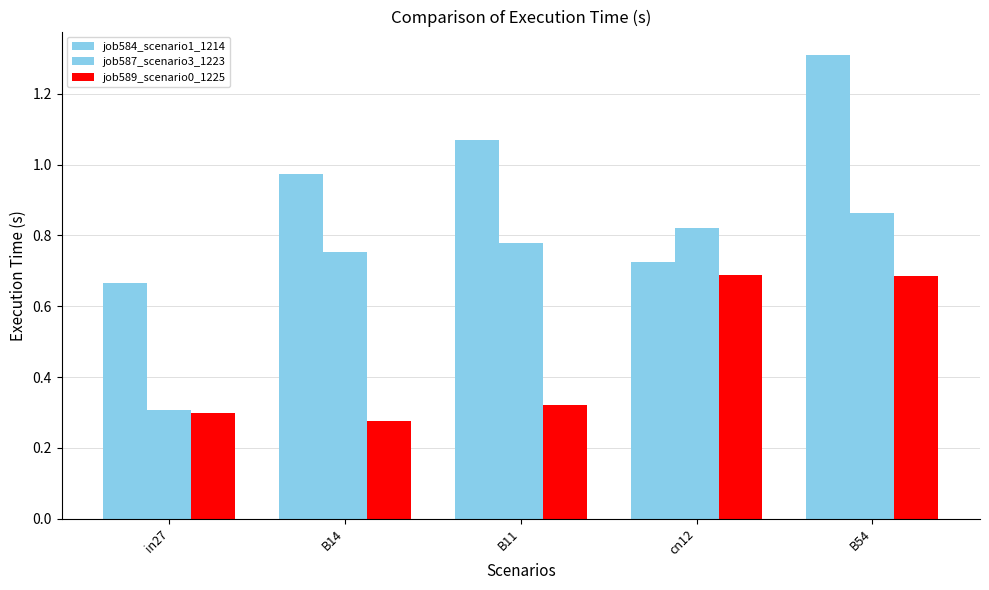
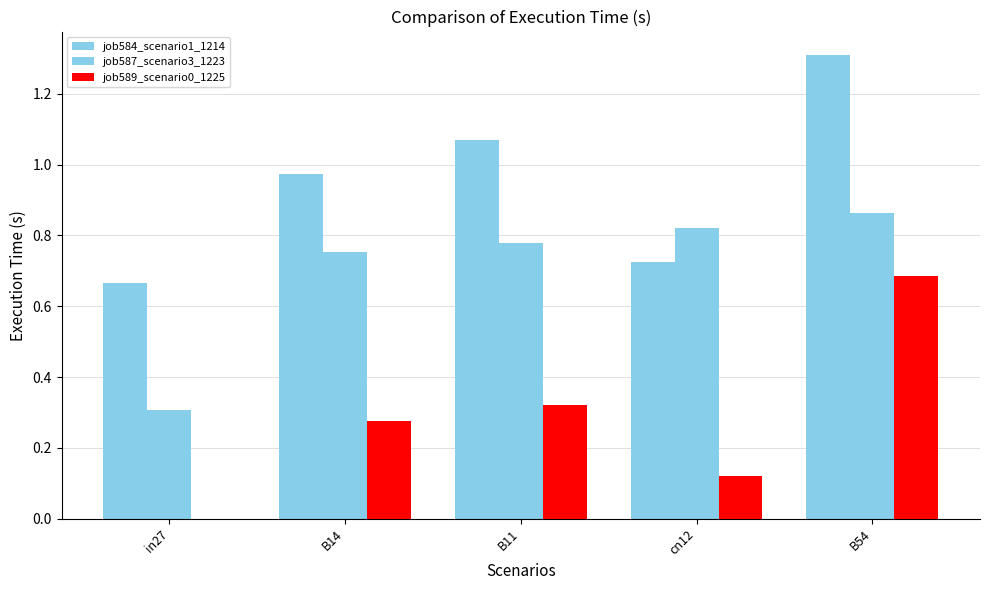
  {
    "job589_scenario0_1225": {
-     "in27": 0.3,
+     "in27": 0.0,
      "B14": 0.28,
      "B11": 0.32,
-     "cn12": 0.69,
+     "cn12": 0.12,
      "B54": 0.68
    }
  }
